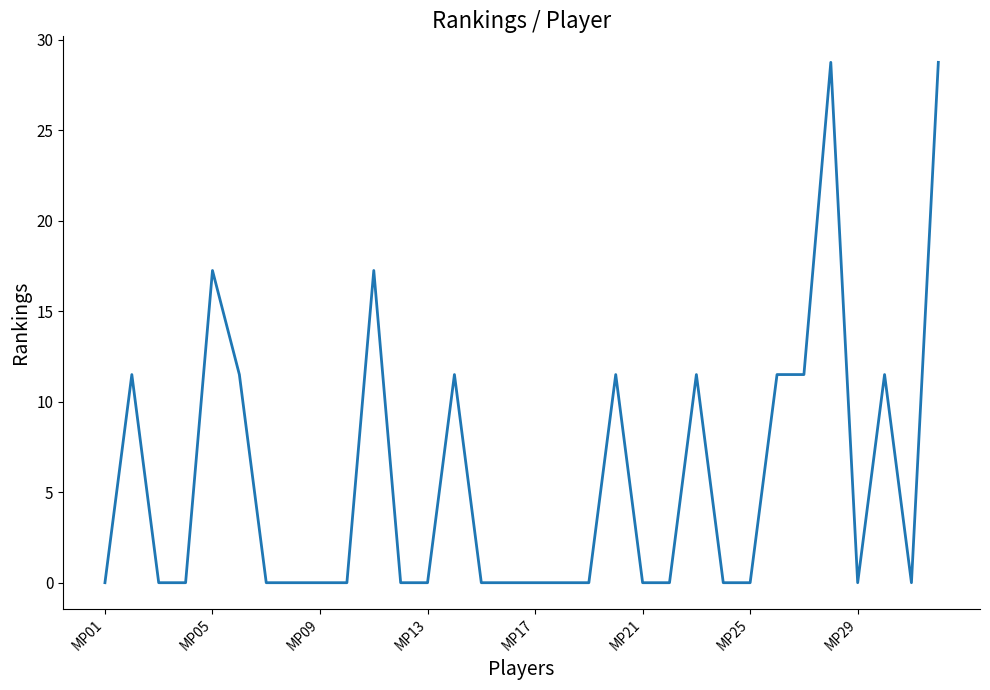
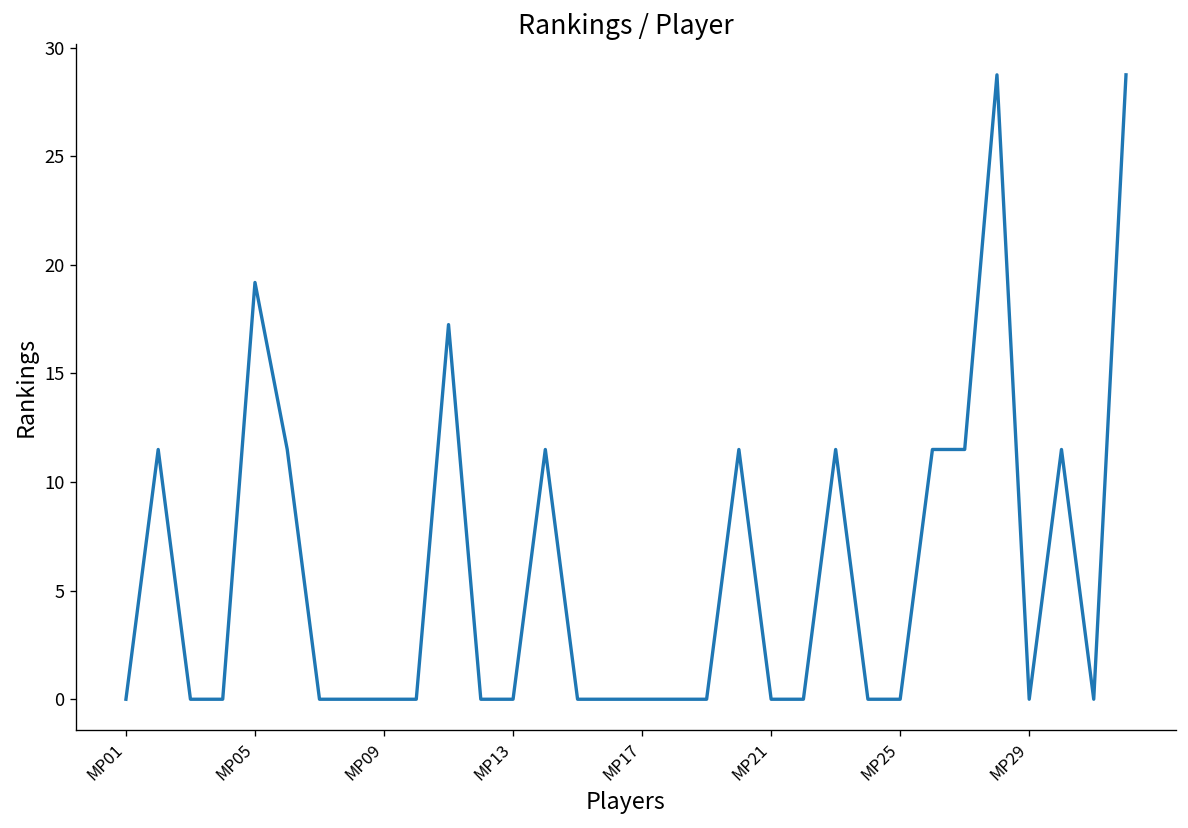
  {
    "MP01": 0.0,
-   "MP05": 17.3,
+   "MP05": 19.2,
    "MP09": 0.0,
    "MP13": 0.0,
    "MP17": 0.0,
    "MP21": 0.0,
    "MP25": 0.0,
    "MP29": 0.0
  }
